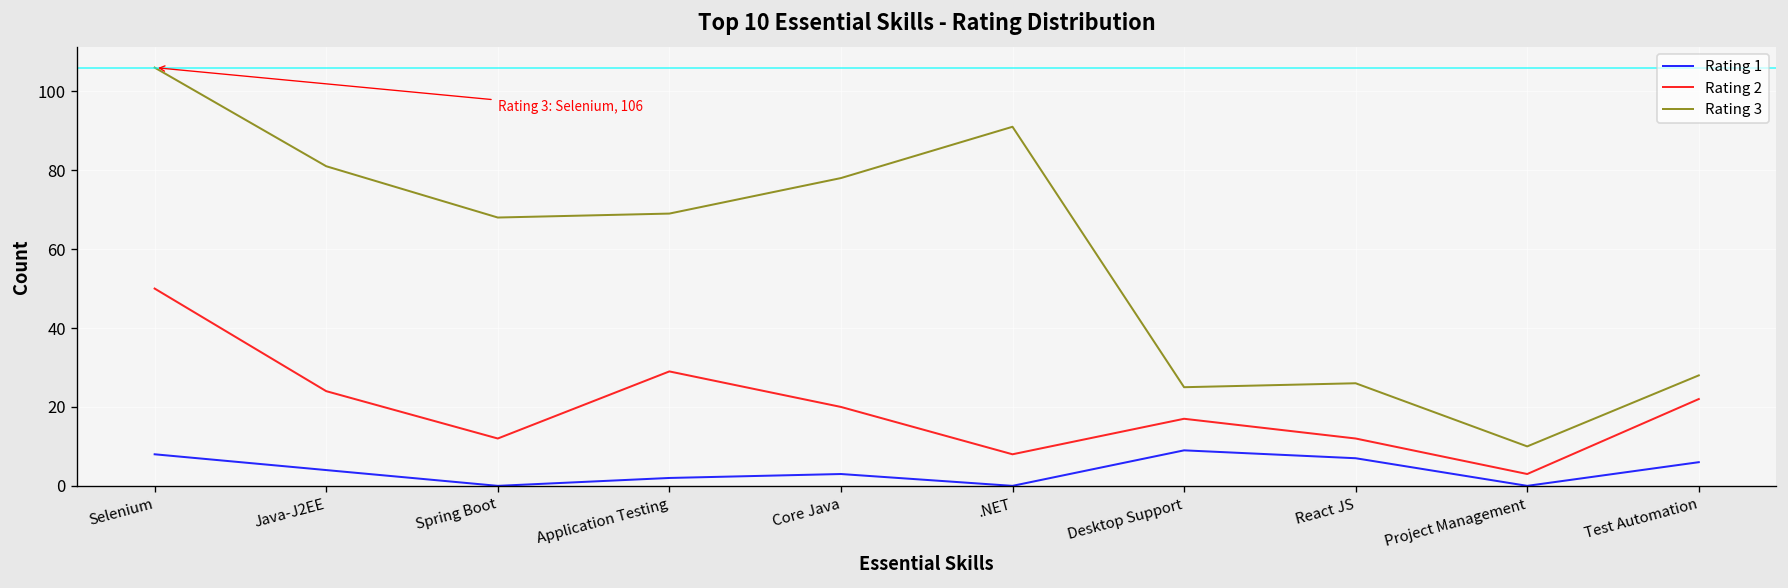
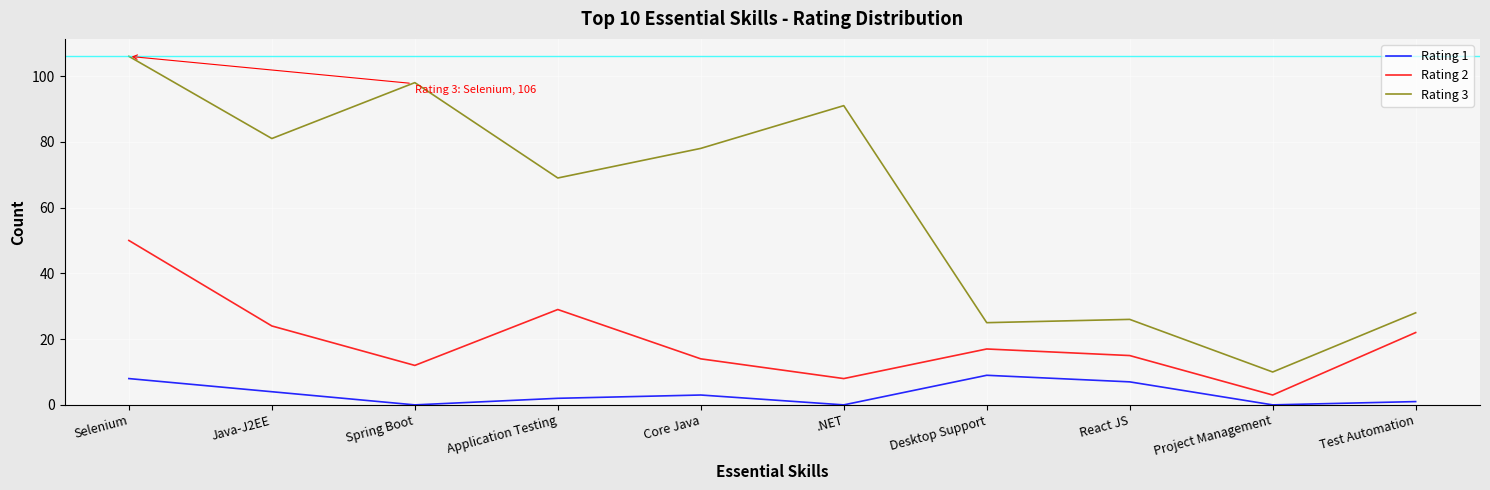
  {
    "Rating 1": {
      "Selenium": 8,
      "Java-J2EE": 4,
      "Spring Boot": 0,
      "Application Testing": 2,
      "Core Java": 3,
      ".NET": 0,
      "Desktop Support": 9,
      "React JS": 7,
      "Project Management": 0,
-     "Test Automation": 6
+     "Test Automation": 1
    },
    "Rating 2": {
      "Selenium": 50,
      "Java-J2EE": 24,
      "Spring Boot": 12,
      "Application Testing": 29,
-     "Core Java": 20,
+     "Core Java": 14,
      ".NET": 8,
      "Desktop Support": 17,
-     "React JS": 12,
+     "React JS": 15,
      "Project Management": 3,
      "Test Automation": 22
    },
    "Rating 3": {
      "Selenium": 106,
      "Java-J2EE": 81,
-     "Spring Boot": 68,
+     "Spring Boot": 98,
      "Application Testing": 69,
      "Core Java": 78,
      ".NET": 91,
      "Desktop Support": 25,
      "React JS": 26,
      "Project Management": 10,
      "Test Automation": 28
    }
  }
